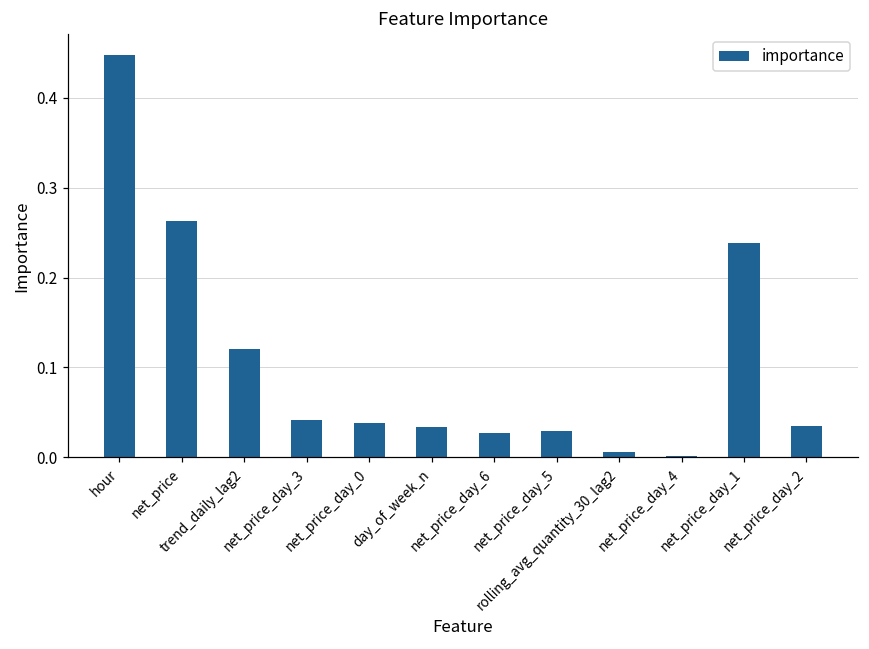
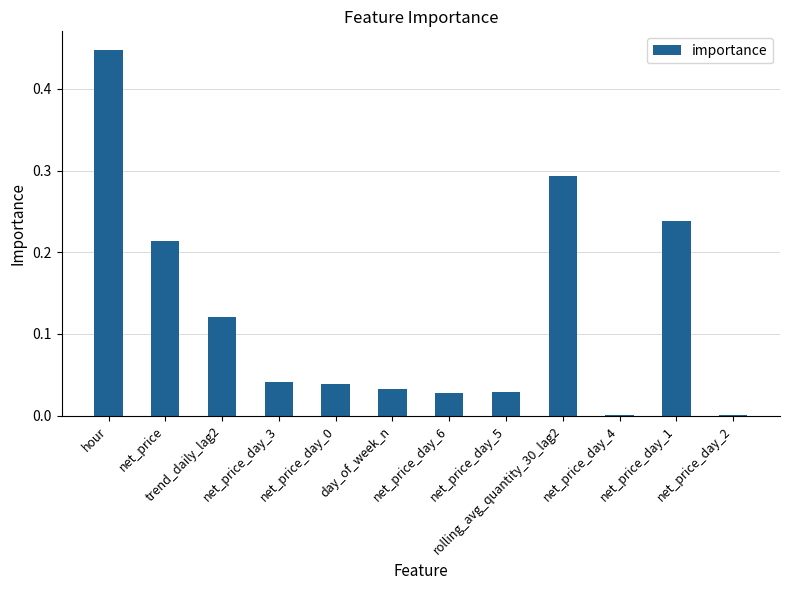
  {
    "hour": 0.45,
-   "net_price": 0.26,
+   "net_price": 0.21,
    "trend_daily_lag2": 0.12,
    "net_price_day_3": 0.04,
    "net_price_day_0": 0.04,
    "day_of_week_n": 0.03,
    "net_price_day_6": 0.03,
    "net_price_day_5": 0.03,
-   "rolling_avg_quantity_30_lag2": 0.01,
+   "rolling_avg_quantity_30_lag2": 0.29,
    "net_price_day_1": 0.24,
-   "net_price_day_2": 0.03
+   "net_price_day_2": 0.00
  }
